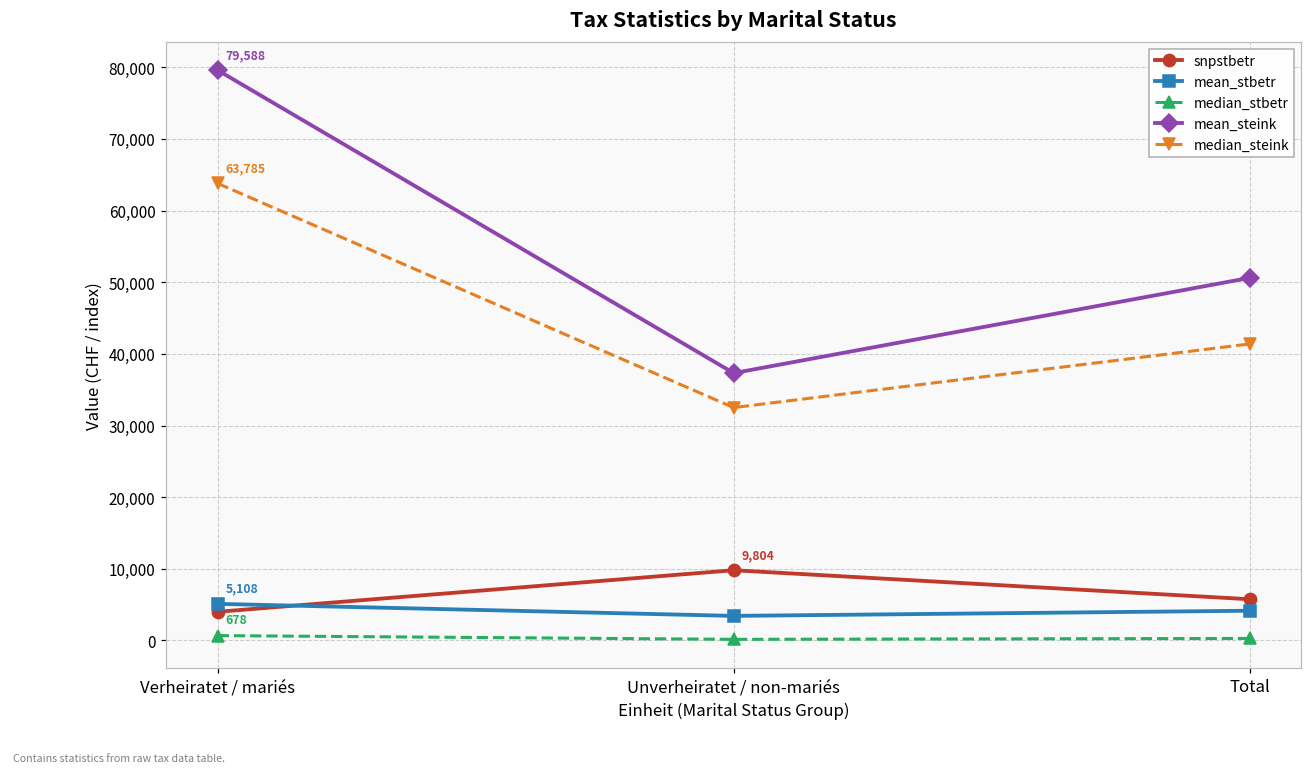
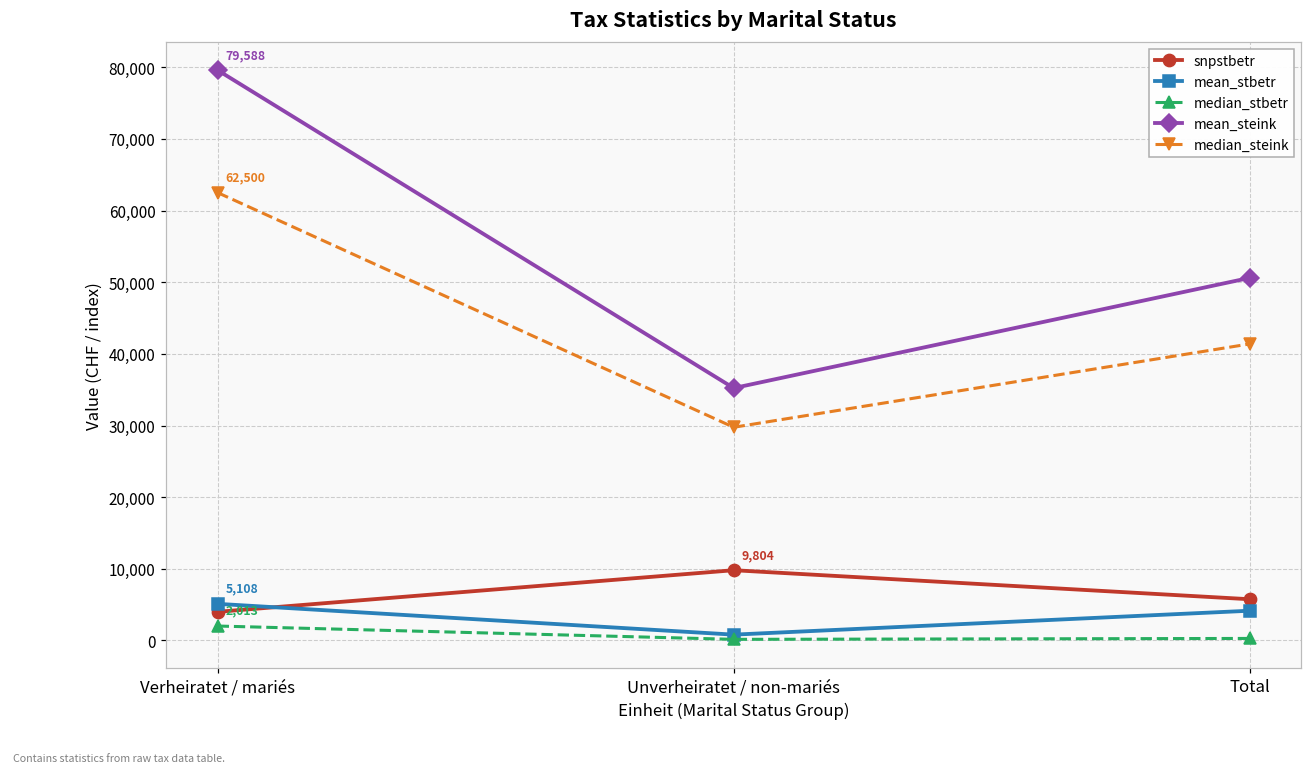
  {
    "snpstbetr": {
      "Unverheiratet / non-mariés": "9,804"
    },
    "mean_stbetr": {
-     "Unverheiratet / non-mariés": "3,000",
+     "Unverheiratet / non-mariés": "1,000",
      "Total": "4,000"
    },
    "median_stbetr": {
-     "Verheiratet / mariés": "678"
+     "Verheiratet / mariés": "2,013"
    },
    "mean_steink": {
-     "Unverheiratet / non-mariés": "37,000",
+     "Unverheiratet / non-mariés": "35,000",
      "Total": "51,000"
    },
    "median_steink": {
-     "Verheiratet / mariés": "63,785",
-     "Unverheiratet / non-mariés": "33,000"
+     "Verheiratet / mariés": "62,500",
+     "Unverheiratet / non-mariés": "30,000"
    }
  }
